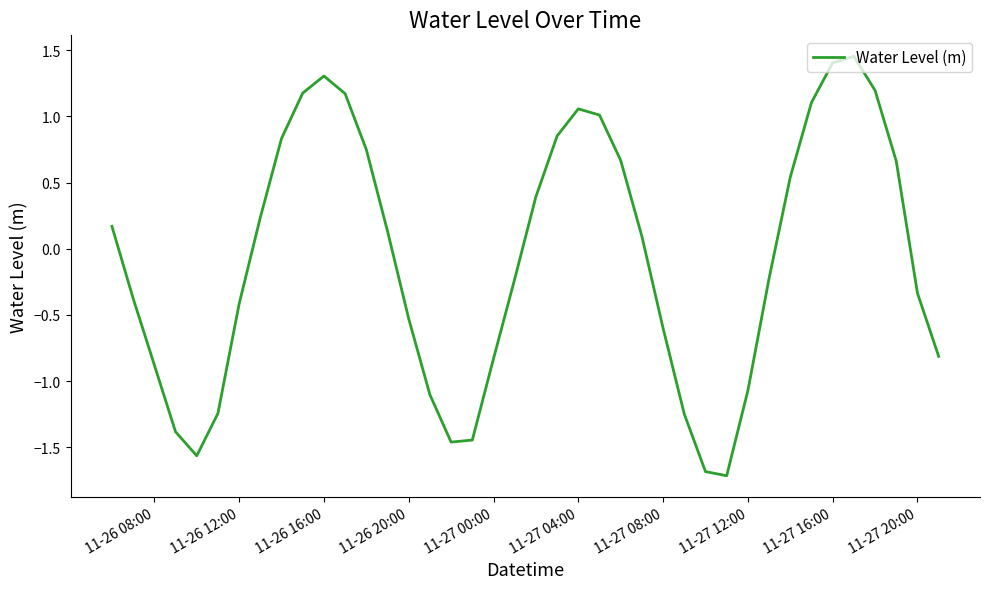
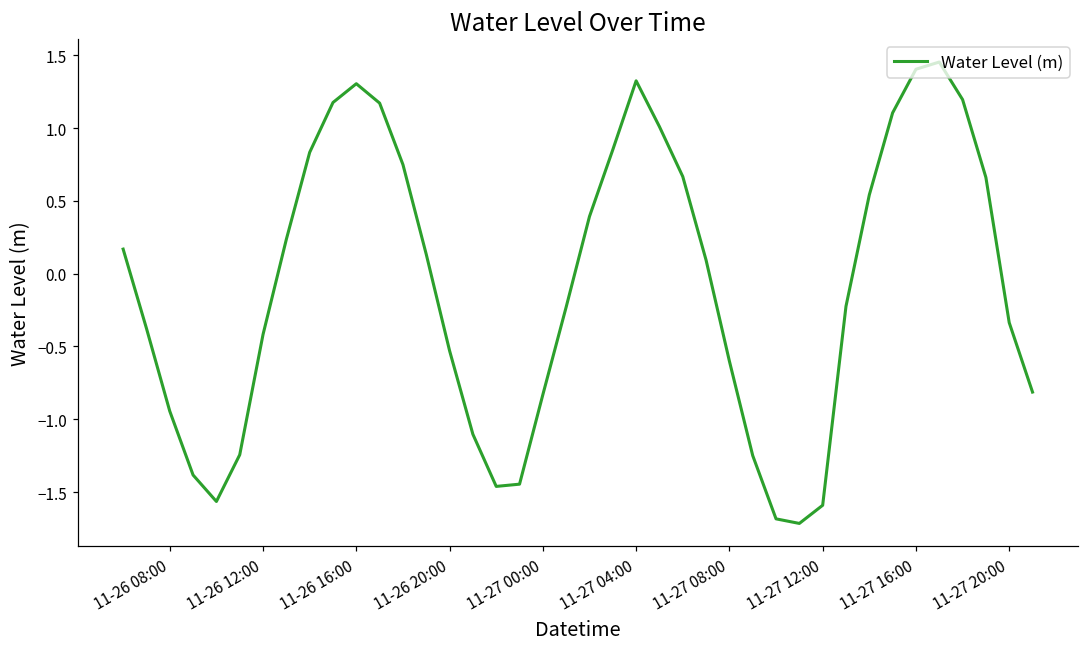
  {
-   "11-26 08:00": -0.88,
+   "11-26 08:00": -0.94,
    "11-26 12:00": -0.42,
    "11-26 16:00": 1.30,
    "11-26 20:00": -0.53,
    "11-27 00:00": -0.83,
-   "11-27 04:00": 1.06,
+   "11-27 04:00": 1.32,
    "11-27 08:00": -0.60,
-   "11-27 12:00": -1.07,
+   "11-27 12:00": -1.59,
    "11-27 20:00": -0.34
  }
